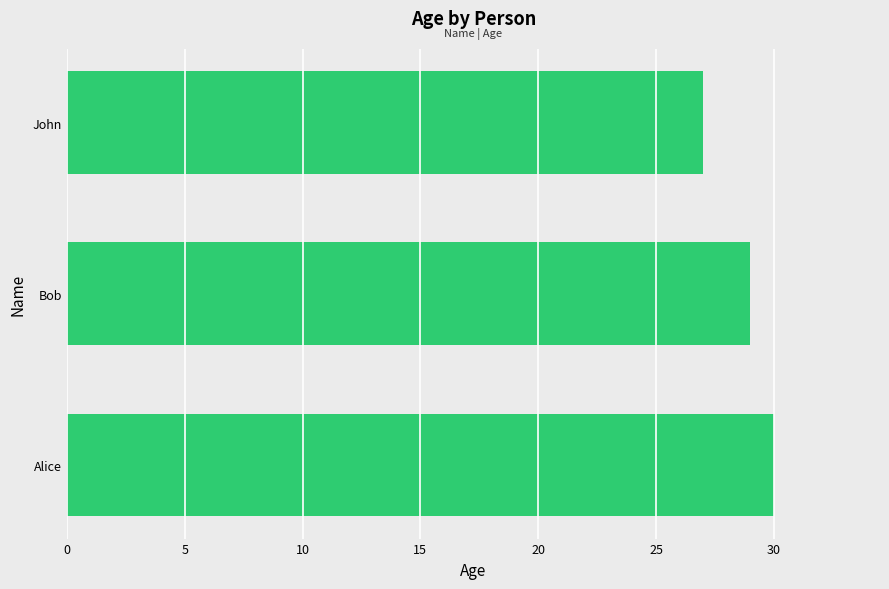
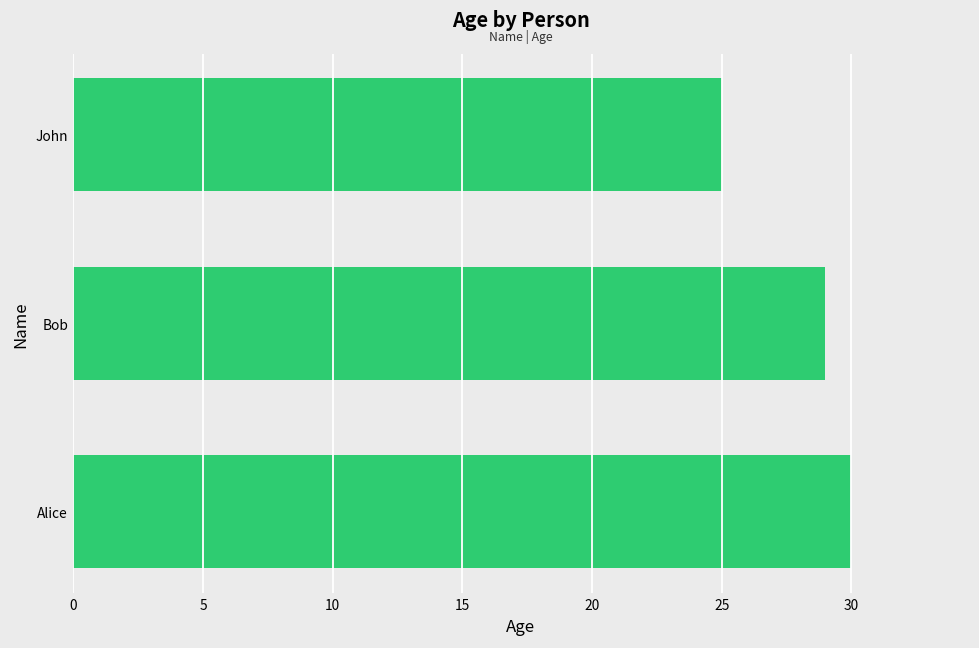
  {
-   "John": 27,
+   "John": 25,
    "Bob": 29,
    "Alice": 30
  }
